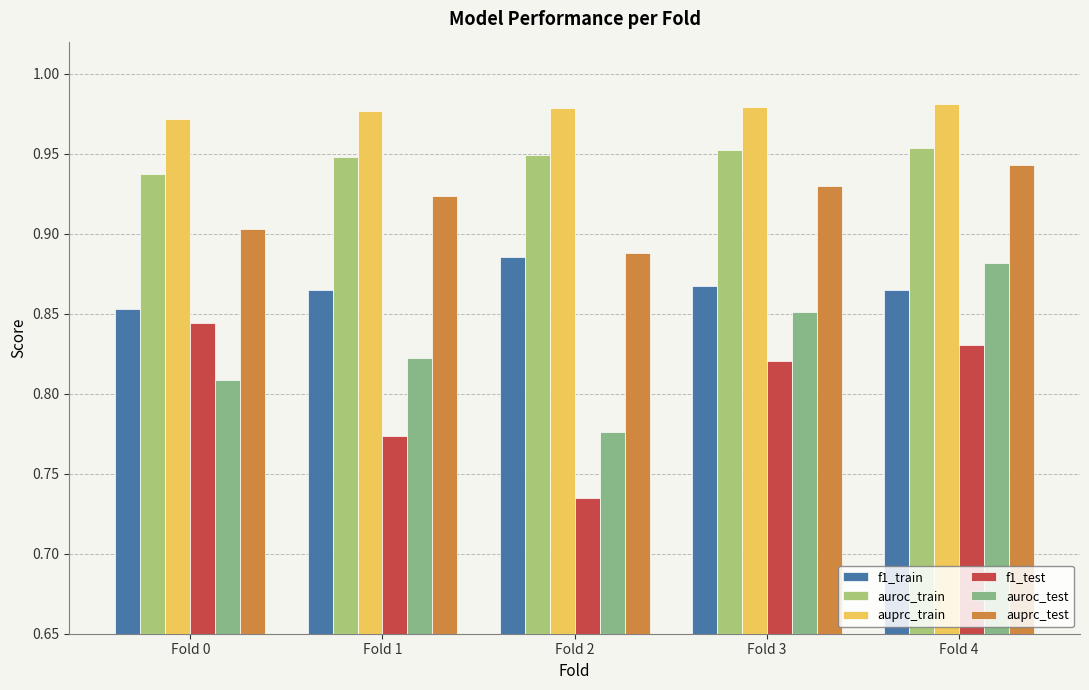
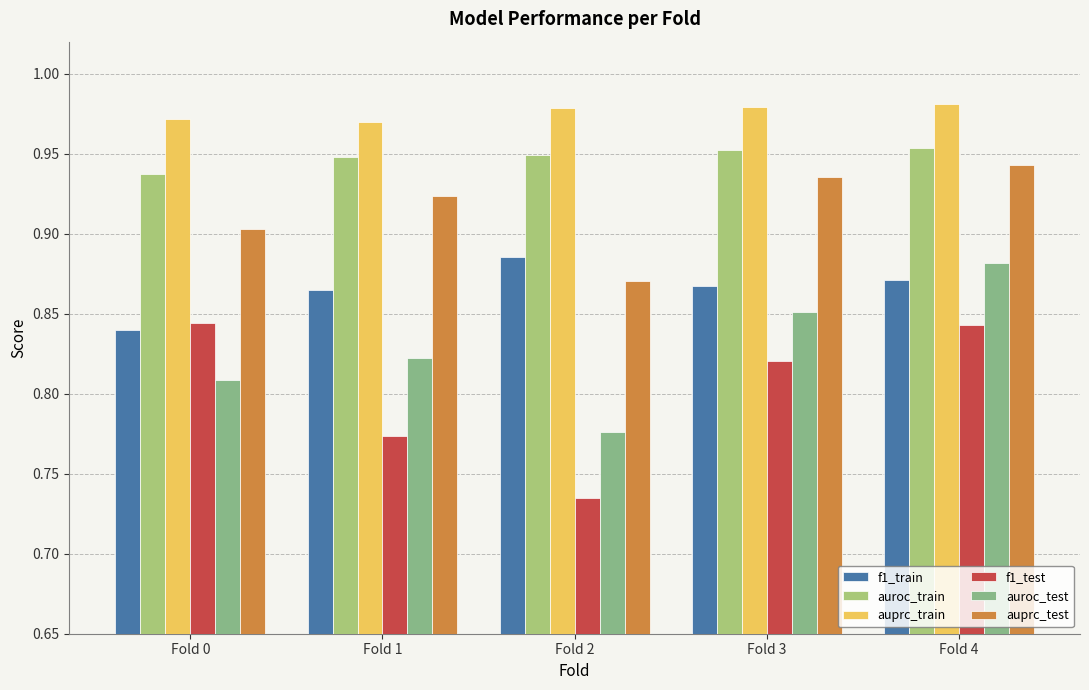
  {
    "f1_train": {
-     "Fold 0": 0.853,
+     "Fold 0": 0.840,
      "Fold 1": 0.865,
      "Fold 2": 0.885,
      "Fold 3": 0.868,
-     "Fold 4": 0.865
+     "Fold 4": 0.871
    },
    "auprc_train": {
      "Fold 0": 0.971,
-     "Fold 1": 0.977,
+     "Fold 1": 0.970,
      "Fold 2": 0.978,
      "Fold 3": 0.979,
      "Fold 4": 0.981
    },
    "f1_test": {
      "Fold 0": 0.844,
      "Fold 1": 0.774,
      "Fold 2": 0.735,
      "Fold 3": 0.821,
-     "Fold 4": 0.831
+     "Fold 4": 0.843
    },
    "auprc_test": {
      "Fold 0": 0.903,
      "Fold 1": 0.924,
-     "Fold 2": 0.888,
-     "Fold 3": 0.930,
+     "Fold 2": 0.870,
+     "Fold 3": 0.936,
      "Fold 4": 0.943
    }
  }
